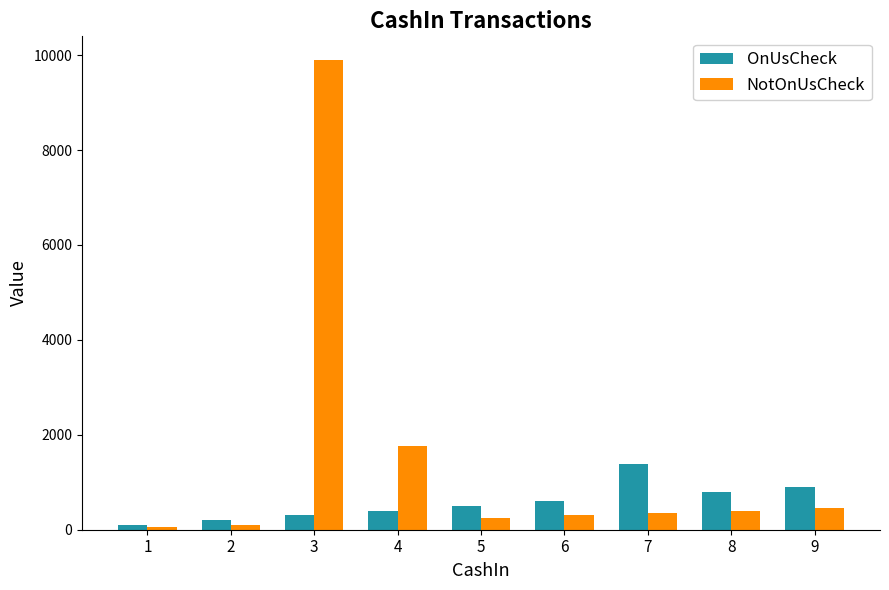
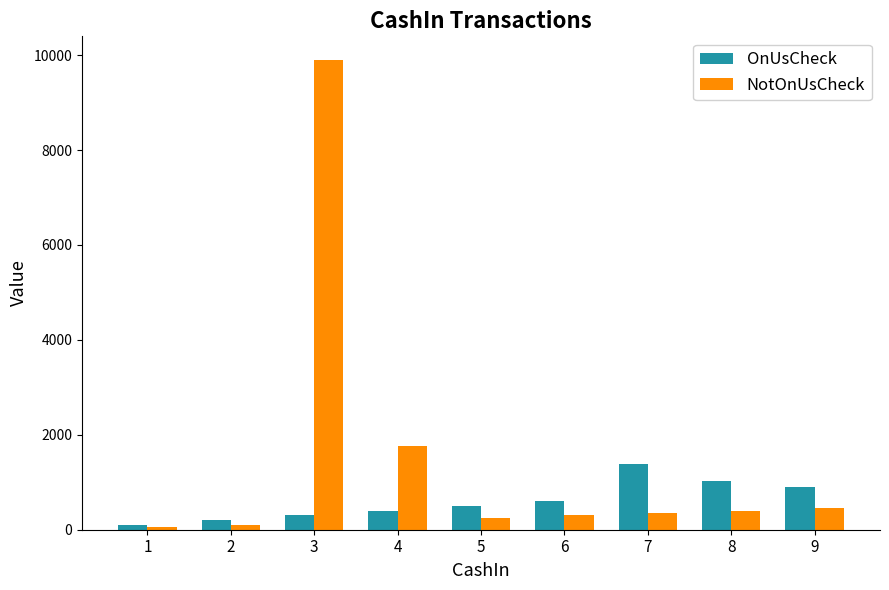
  {
    "OnUsCheck": {
      "1": 100,
      "2": 200,
      "3": 300,
      "4": 400,
      "5": 500,
      "6": 600,
      "7": 1400,
-     "8": 800,
+     "8": 1000,
      "9": 900
    },
    "NotOnUsCheck": {
      "2": 100,
      "3": 9900,
      "4": 1800,
      "5": 300,
      "6": 300,
      "7": 400,
      "8": 400,
      "9": 500
    }
  }
